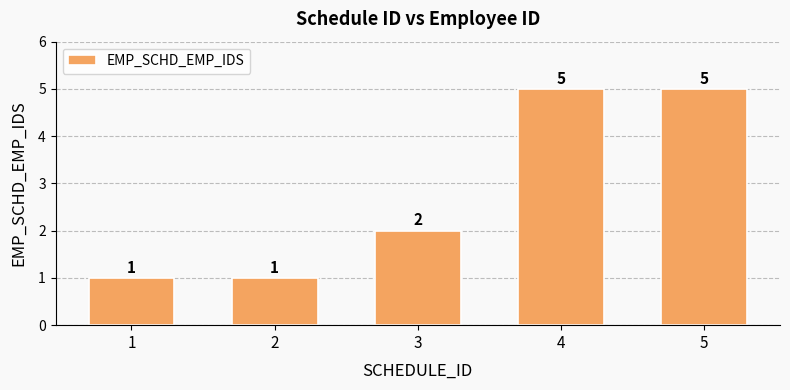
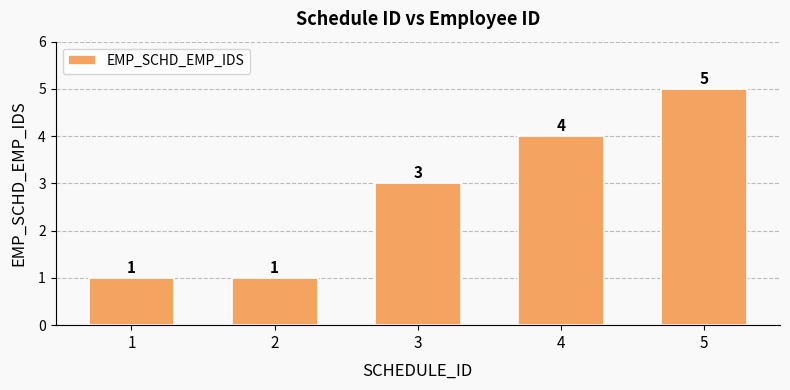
  {
    "1": 1,
    "2": 1,
-   "3": 2,
-   "4": 5,
+   "3": 3,
+   "4": 4,
    "5": 5
  }
